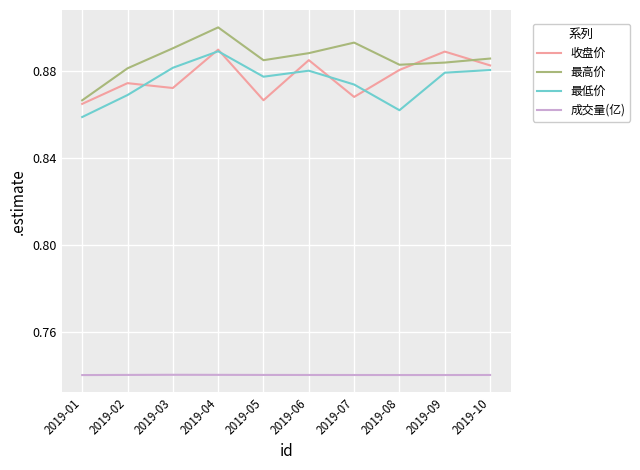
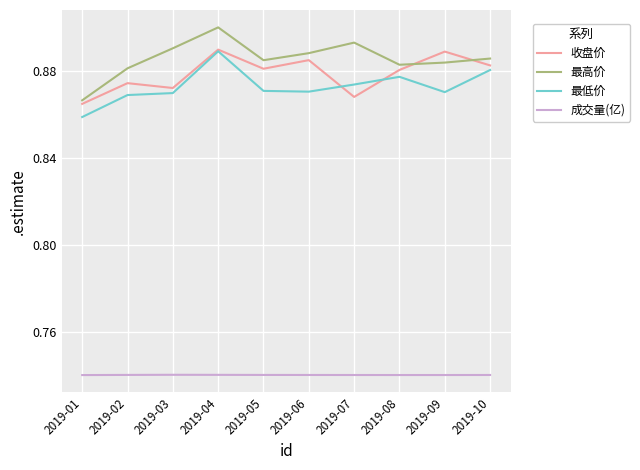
  {
    "收盘价": {
      "2019-01": 0.865,
      "2019-02": 0.874,
      "2019-03": 0.872,
-     "2019-05": 0.866,
+     "2019-05": 0.881,
      "2019-06": 0.885,
      "2019-07": 0.868,
      "2019-08": 0.880,
      "2019-09": 0.889,
      "2019-10": 0.883
    },
    "最高价": {
      "2019-01": 0.866,
      "2019-02": 0.881,
      "2019-03": 0.890,
      "2019-04": 0.900,
      "2019-05": 0.885,
      "2019-06": 0.888,
      "2019-07": 0.893,
      "2019-08": 0.883,
      "2019-09": 0.884,
      "2019-10": 0.886
    },
    "最低价": {
      "2019-01": 0.859,
      "2019-02": 0.869,
-     "2019-03": 0.881,
-     "2019-05": 0.877,
-     "2019-06": 0.880,
+     "2019-03": 0.870,
+     "2019-05": 0.871,
+     "2019-06": 0.870,
      "2019-07": 0.874,
-     "2019-08": 0.862,
-     "2019-09": 0.879,
+     "2019-08": 0.877,
+     "2019-09": 0.870,
      "2019-10": 0.880
    },
    "成交量(亿)": {
      "2019-01": 0.740,
      "2019-02": 0.740,
      "2019-03": 0.740,
      "2019-04": 0.740,
      "2019-05": 0.740,
      "2019-06": 0.740,
      "2019-07": 0.740,
      "2019-08": 0.740,
      "2019-09": 0.740,
      "2019-10": 0.740
    }
  }
